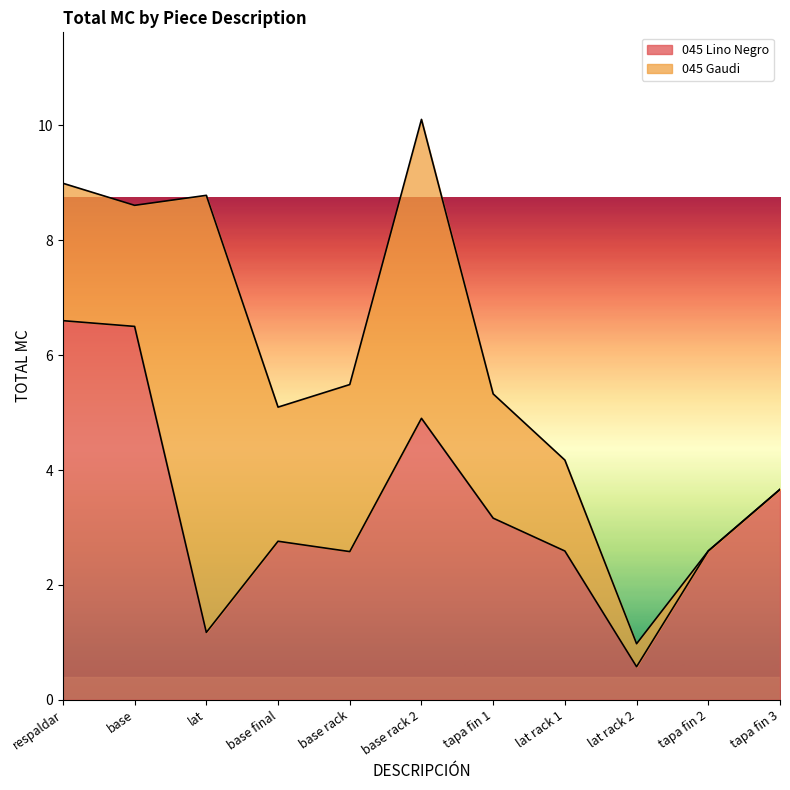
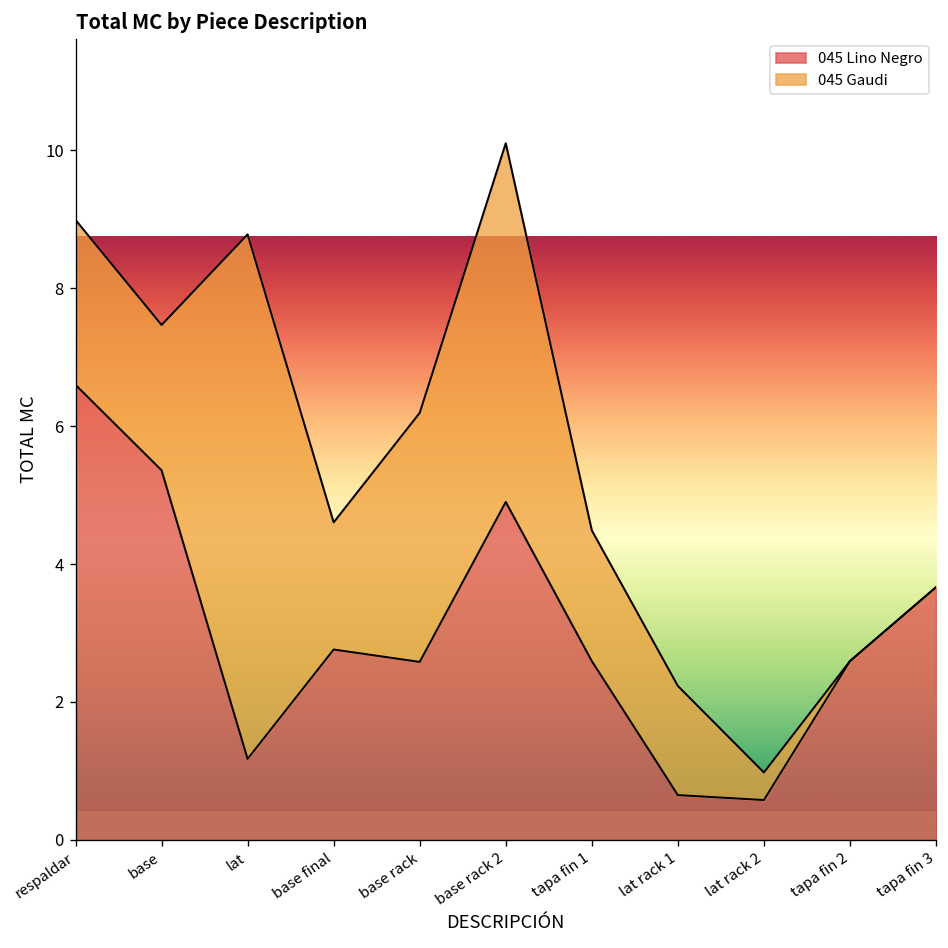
  {
    "045 Lino Negro": {
      "respaldar": 6.6,
-     "base": 6.5,
+     "base": 5.4,
      "lat": 1.2,
      "base final": 2.8,
      "base rack": 2.6,
      "base rack 2": 4.9,
-     "tapa fin 1": 3.2,
-     "lat rack 1": 2.6,
+     "tapa fin 1": 2.6,
+     "lat rack 1": 0.6,
      "lat rack 2": 0.6
    },
    "045 Gaudi": {
      "respaldar": 2.4,
      "base": 2.1,
      "lat": 7.6,
-     "base final": 2.3,
-     "base rack": 2.9,
+     "base final": 1.8,
+     "base rack": 3.6,
      "base rack 2": 5.2,
-     "tapa fin 1": 2.2,
+     "tapa fin 1": 1.9,
      "lat rack 1": 1.6,
      "lat rack 2": 0.4
    }
  }
